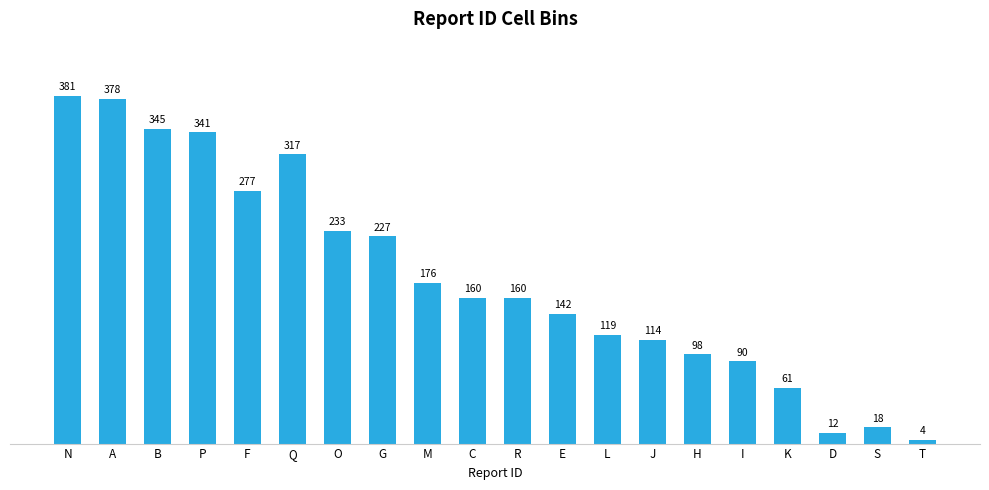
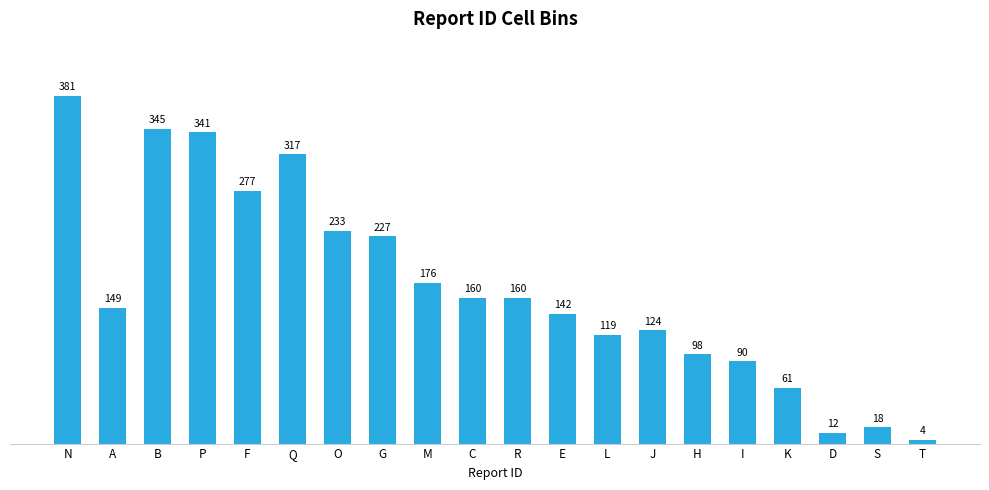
  {
    "N": 381,
-   "A": 378,
+   "A": 149,
    "B": 345,
    "P": 341,
    "F": 277,
    "Q": 317,
    "O": 233,
    "G": 227,
    "M": 176,
    "C": 160,
    "R": 160,
    "E": 142,
    "L": 119,
-   "J": 114,
+   "J": 124,
    "H": 98,
    "I": 90,
    "K": 61,
    "D": 12,
    "S": 18,
    "T": 4
  }
